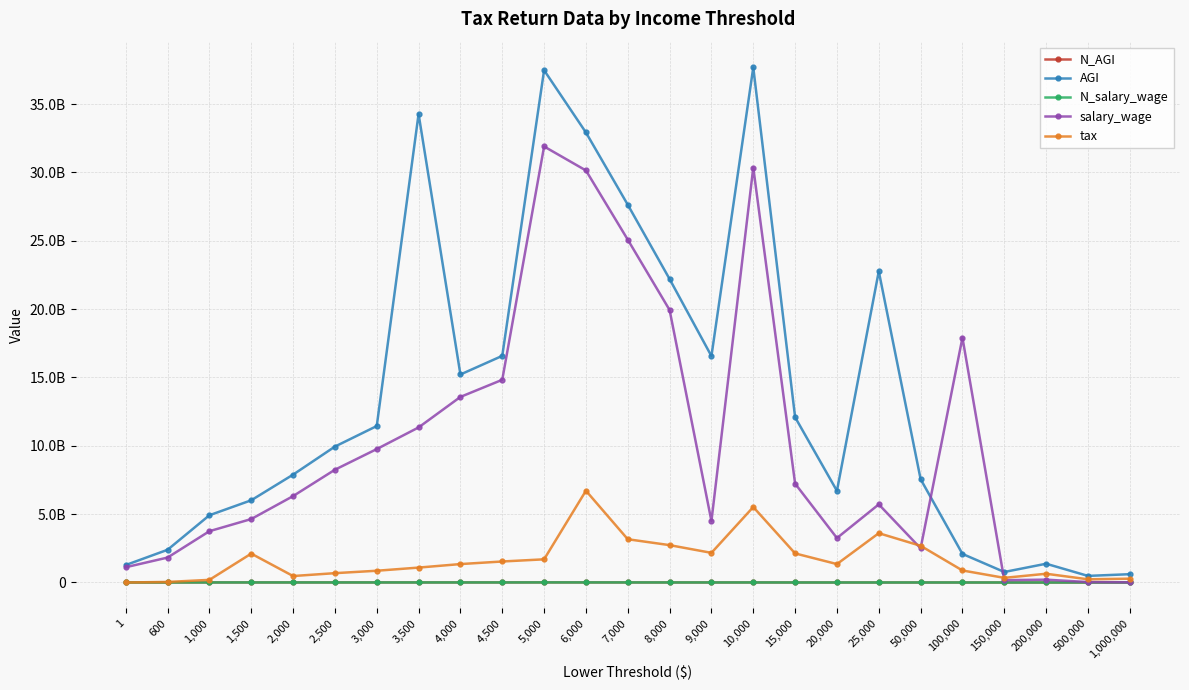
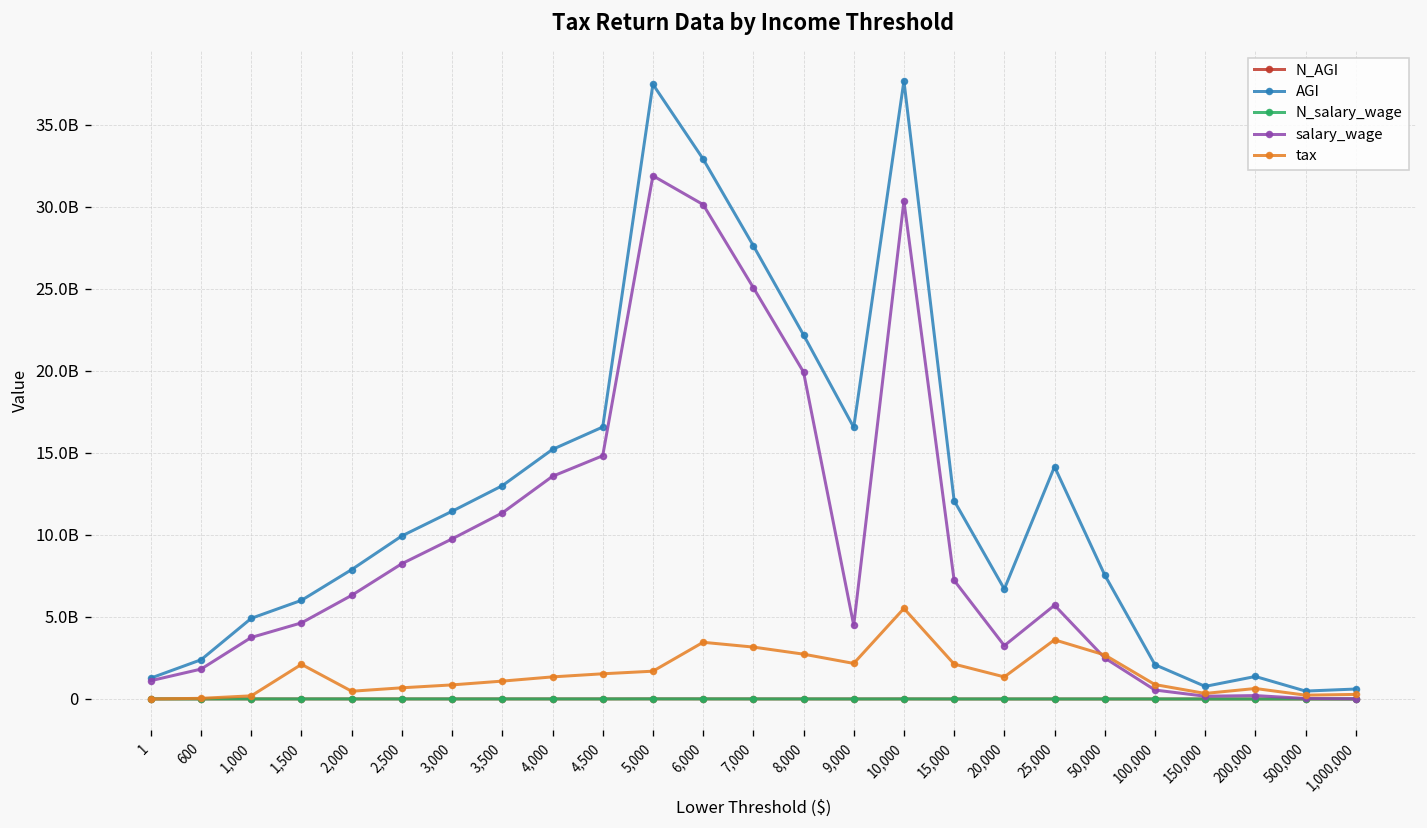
  {
    "N_salary_wage": {
      "1,500": 0,
      "2,000": 0,
      "2,500": 0,
      "3,000": 0,
      "3,500": 0,
      "4,000": 0,
      "4,500": 0,
      "5,000": 0,
      "6,000": 0,
      "7,000": 0,
      "8,000": 0,
      "9,000": 0,
      "10,000": 0,
      "15,000": 0,
      "20,000": 0,
      "25,000": 0,
      "50,000": 0,
      "100,000": 0,
      "200,000": 0
    },
    "AGI": {
      "600": 2400000000,
      "1,000": 4900000000,
      "1,500": 6000000000,
      "2,000": 7900000000,
      "2,500": 9900000000,
      "3,000": 11400000000,
-     "3,500": 34300000000,
+     "3,500": 13000000000,
      "4,000": 15200000000,
      "4,500": 16600000000,
      "5,000": 37500000000,
      "6,000": 32900000000,
      "7,000": 27600000000,
      "8,000": 22200000000,
      "9,000": 16600000000,
      "10,000": 37700000000,
      "15,000": 12100000000,
      "20,000": 6700000000,
-     "25,000": 22800000000,
+     "25,000": 14200000000,
      "50,000": 7600000000,
      "100,000": 2100000000,
      "150,000": 800000000,
      "200,000": 1400000000,
      "500,000": 500000000,
      "1,000,000": 600000000
    },
    "salary_wage": {
      "600": 1800000000,
      "1,000": 3800000000,
      "1,500": 4600000000,
      "2,000": 6300000000,
      "2,500": 8300000000,
      "3,000": 9800000000,
      "3,500": 11300000000,
      "4,000": 13600000000,
      "4,500": 14800000000,
      "5,000": 31900000000,
      "6,000": 30100000000,
      "7,000": 25100000000,
      "8,000": 19900000000,
      "9,000": 4500000000,
      "10,000": 30400000000,
      "15,000": 7200000000,
      "20,000": 3300000000,
      "25,000": 5700000000,
-     "100,000": 17900000000,
+     "100,000": 500000000,
      "200,000": 200000000
    },
    "tax": {
      "1,500": 2100000000,
      "2,000": 500000000,
      "2,500": 700000000,
      "3,000": 900000000,
      "3,500": 1100000000,
      "4,000": 1300000000,
      "4,500": 1500000000,
      "5,000": 1700000000,
-     "6,000": 6700000000,
+     "6,000": 3500000000,
      "7,000": 3200000000,
      "8,000": 2700000000,
      "9,000": 2200000000,
      "10,000": 5500000000,
      "15,000": 2100000000,
      "20,000": 1300000000,
      "25,000": 3600000000,
      "100,000": 900000000,
      "200,000": 600000000,
      "500,000": 200000000,
      "1,000,000": 300000000
    }
  }
